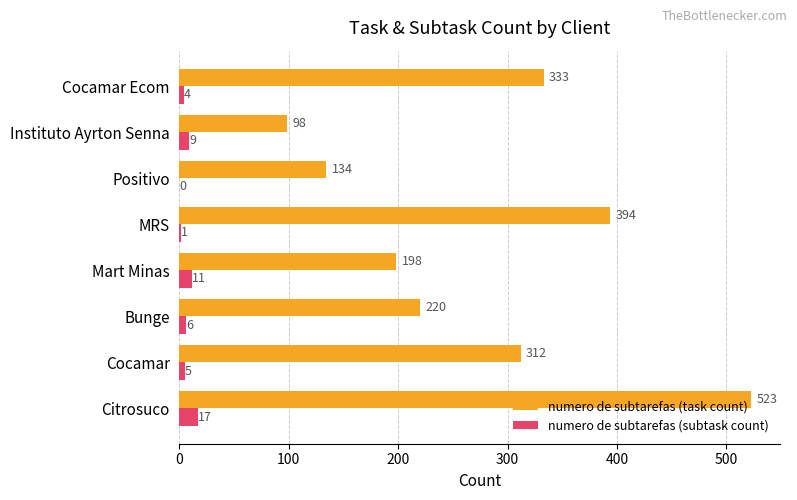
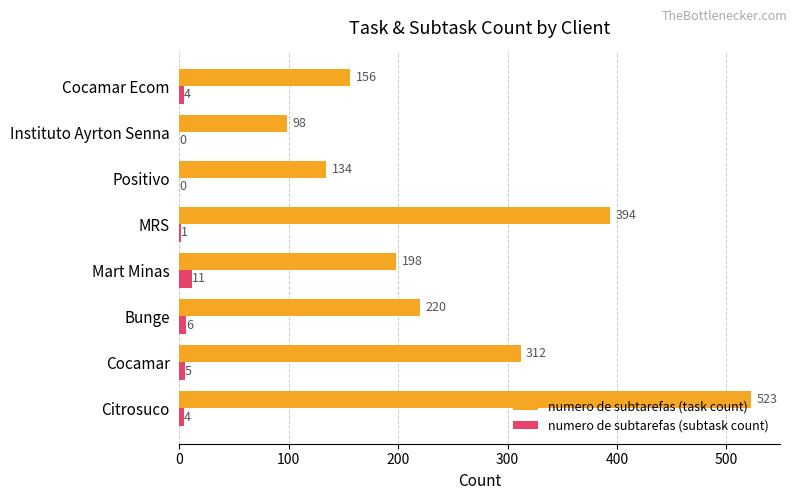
  {
    "numero de subtarefas (task count)": {
-     "Cocamar Ecom": 333,
+     "Cocamar Ecom": 156,
      "Instituto Ayrton Senna": 98,
      "Positivo": 134,
      "MRS": 394,
      "Mart Minas": 198,
      "Bunge": 220,
      "Cocamar": 312,
      "Citrosuco": 523
    },
    "numero de subtarefas (subtask count)": {
      "Cocamar Ecom": 4,
-     "Instituto Ayrton Senna": 9,
+     "Instituto Ayrton Senna": 0,
      "Positivo": 0,
      "MRS": 1,
      "Mart Minas": 11,
      "Bunge": 6,
      "Cocamar": 5,
-     "Citrosuco": 17
+     "Citrosuco": 4
    }
  }
